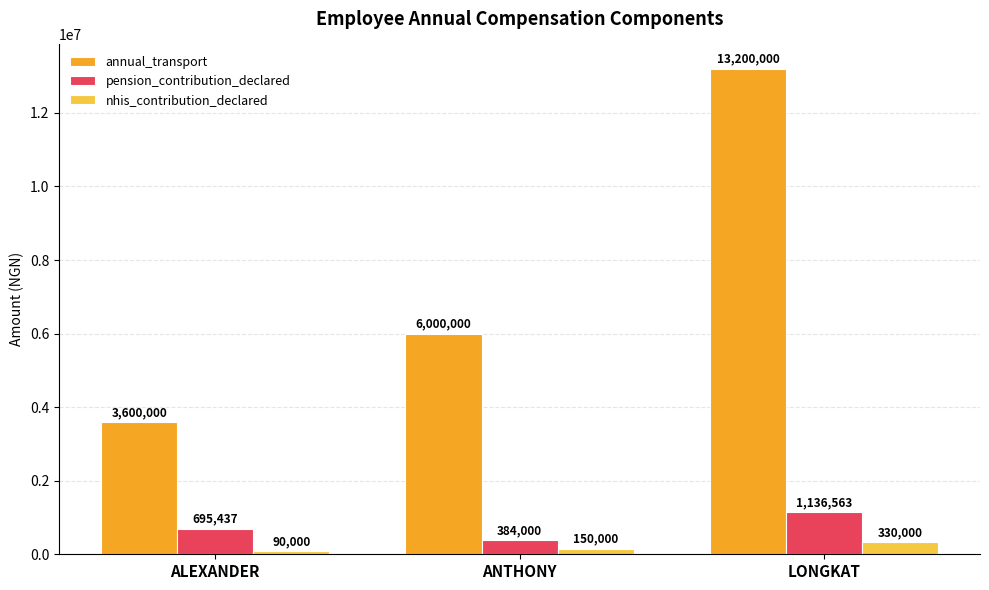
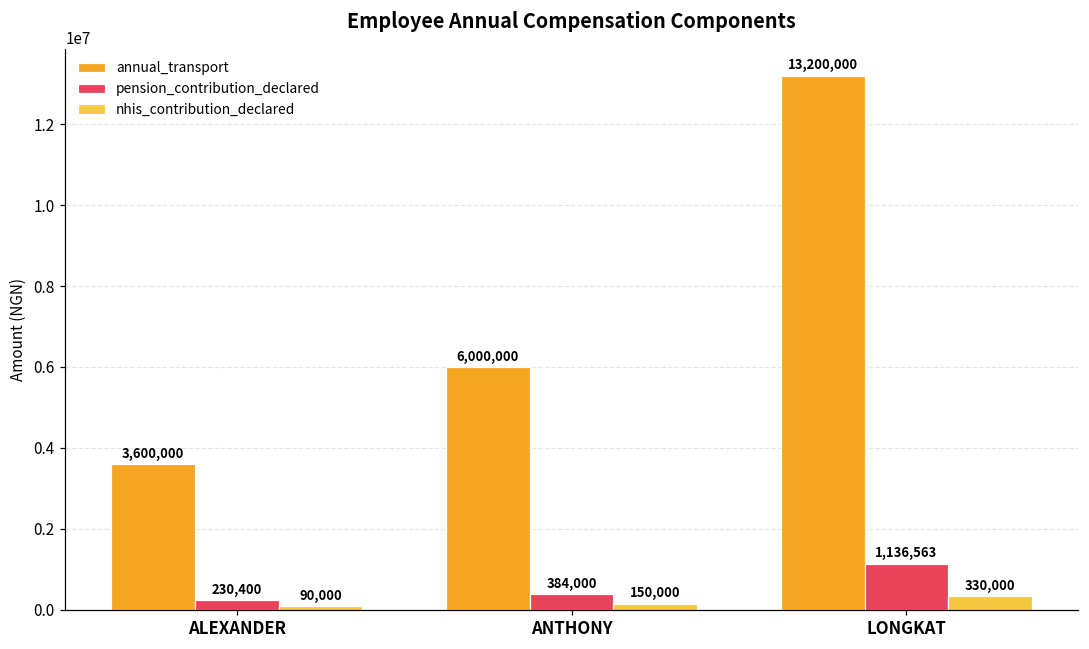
  {
    "pension_contribution_declared": {
-     "ALEXANDER": "695,437",
+     "ALEXANDER": "230,400",
      "ANTHONY": "384,000",
      "LONGKAT": "1,136,563"
    }
  }
